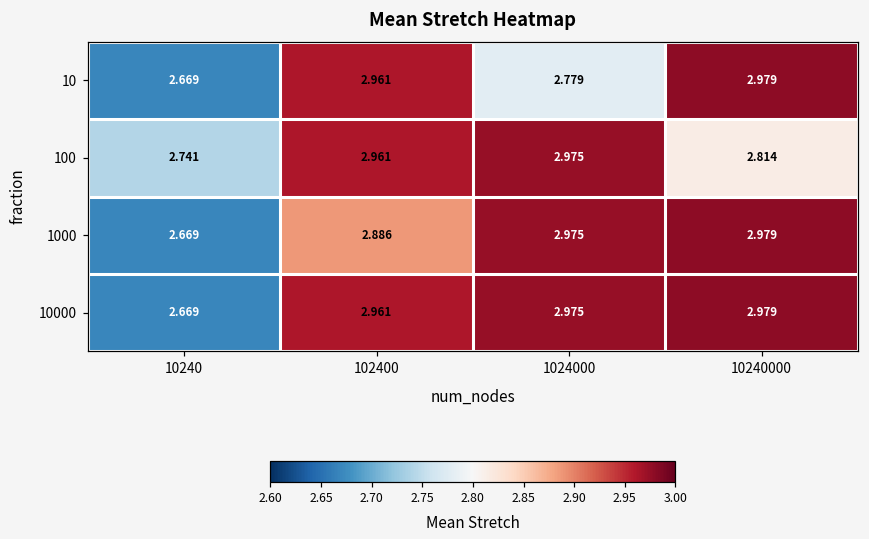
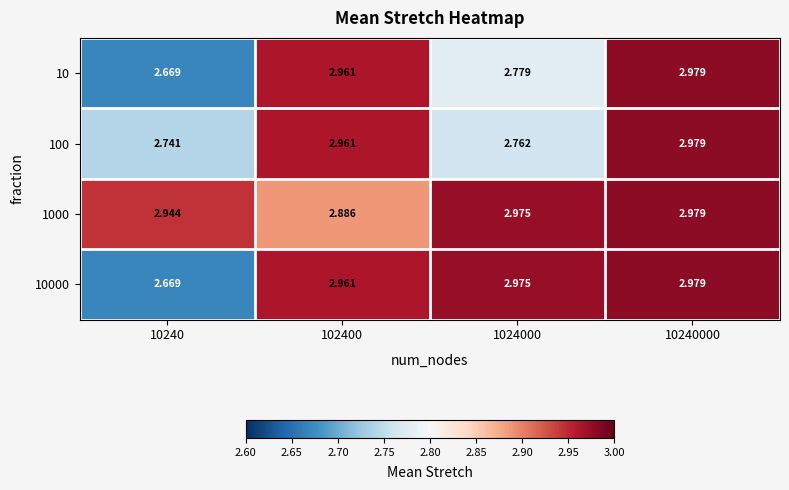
  {
    "10": {
      "10240": 2.669,
      "102400": 2.961,
      "1024000": 2.779,
      "10240000": 2.979
    },
    "100": {
      "10240": 2.741,
      "102400": 2.961,
-     "1024000": 2.975,
-     "10240000": 2.814
+     "1024000": 2.762,
+     "10240000": 2.979
    },
    "1000": {
-     "10240": 2.669,
+     "10240": 2.944,
      "102400": 2.886,
      "1024000": 2.975,
      "10240000": 2.979
    },
    "10000": {
      "10240": 2.669,
      "102400": 2.961,
      "1024000": 2.975,
      "10240000": 2.979
    }
  }
